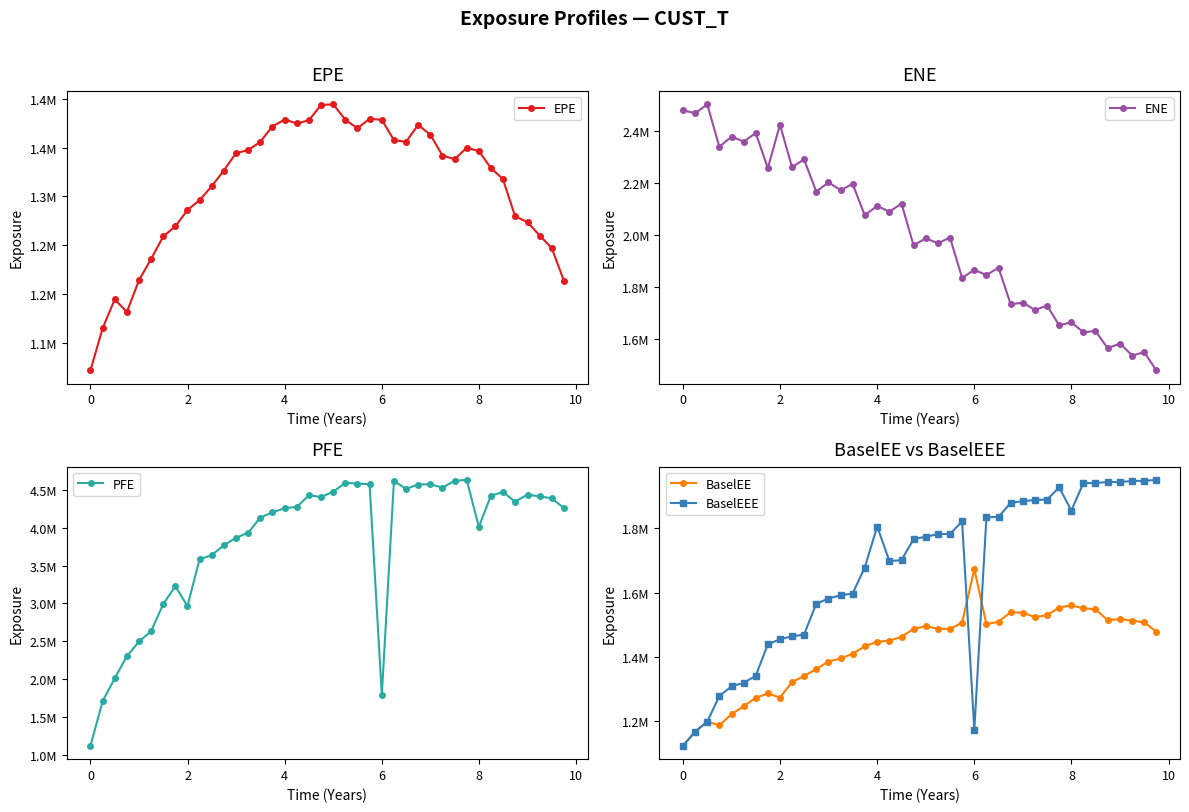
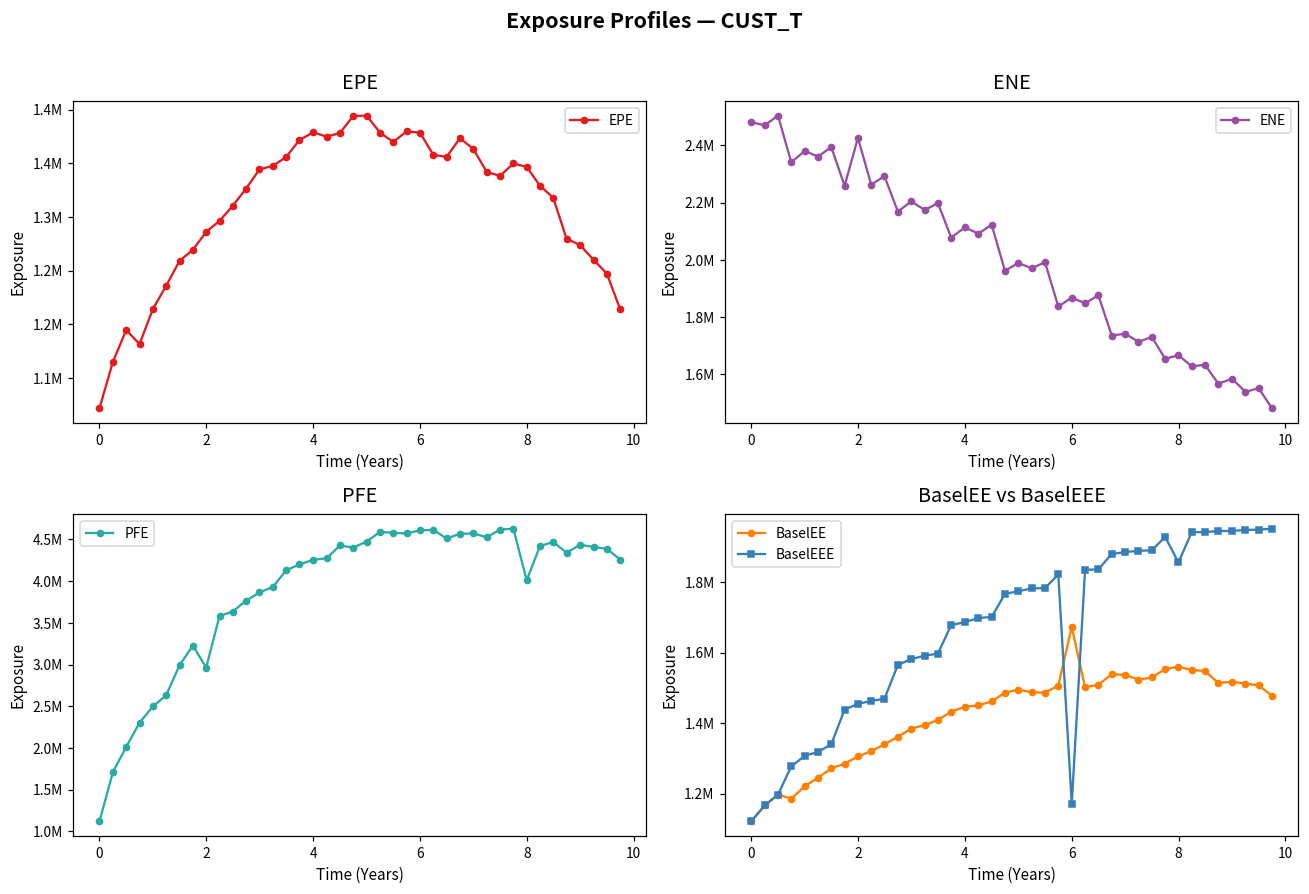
  {
    "ENE": {
      "0": 2480000,
      "2": 2430000,
      "4": 2110000,
      "6": 1870000,
      "8": 1670000
    },
    "PFE": {
      "0": 1100000,
      "2": 3000000,
      "4": 4300000,
-     "6": 1800000,
+     "6": 4600000,
      "8": 4000000
    },
    "BaselEE vs BaselEEE": {
      "BaselEE": {
-       "2": 1270000,
+       "2": 1310000,
        "4": 1450000,
        "6": 1670000,
        "8": 1560000
      },
      "BaselEEE": {
        "2": 1450000,
-       "4": 1810000,
+       "4": 1690000,
        "6": 1170000,
        "8": 1860000
      }
    }
  }
